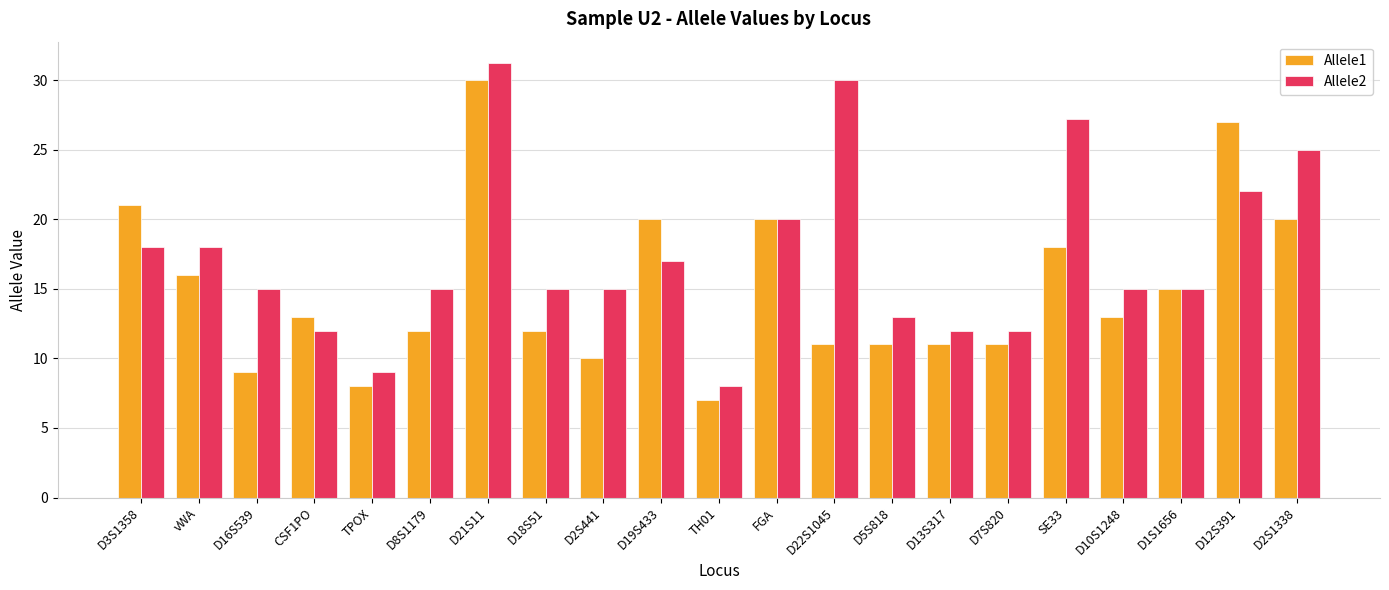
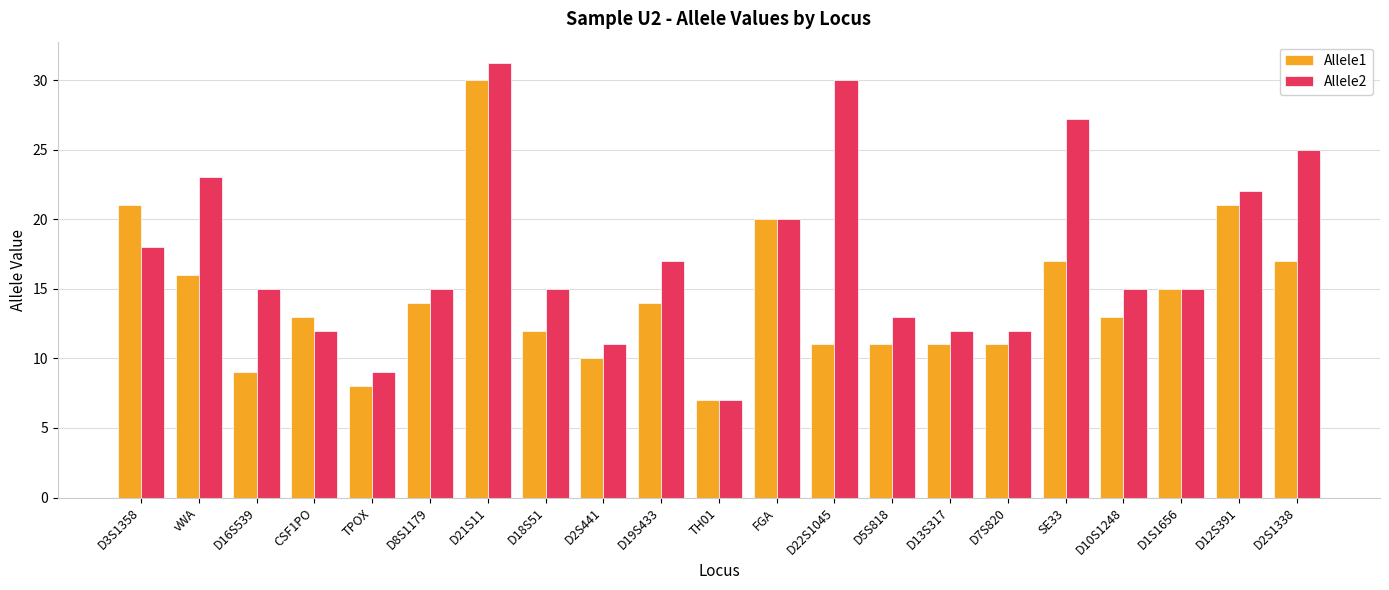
  {
    "Allele1": {
      "D3S1358": 21,
      "vWA": 16,
      "D16S539": 9,
      "CSF1PO": 13,
      "TPOX": 8,
-     "D8S1179": 12,
+     "D8S1179": 14,
      "D21S11": 30,
      "D18S51": 12,
      "D2S441": 10,
-     "D19S433": 20,
+     "D19S433": 14,
      "TH01": 7,
      "FGA": 20,
      "D22S1045": 11,
      "D5S818": 11,
      "D13S317": 11,
      "D7S820": 11,
-     "SE33": 18,
+     "SE33": 17,
      "D10S1248": 13,
      "D1S1656": 15,
-     "D12S391": 27,
-     "D2S1338": 20
+     "D12S391": 21,
+     "D2S1338": 17
    },
    "Allele2": {
      "D3S1358": 18,
-     "vWA": 18,
+     "vWA": 23,
      "D16S539": 15,
      "CSF1PO": 12,
      "TPOX": 9,
      "D8S1179": 15,
      "D21S11": 31.2,
      "D18S51": 15,
-     "D2S441": 15,
+     "D2S441": 11,
      "D19S433": 17,
-     "TH01": 8,
+     "TH01": 7,
      "FGA": 20,
      "D22S1045": 30,
      "D5S818": 13,
      "D13S317": 12,
      "D7S820": 12,
      "SE33": 27.2,
      "D10S1248": 15,
      "D1S1656": 15,
      "D12S391": 22,
      "D2S1338": 25
    }
  }
